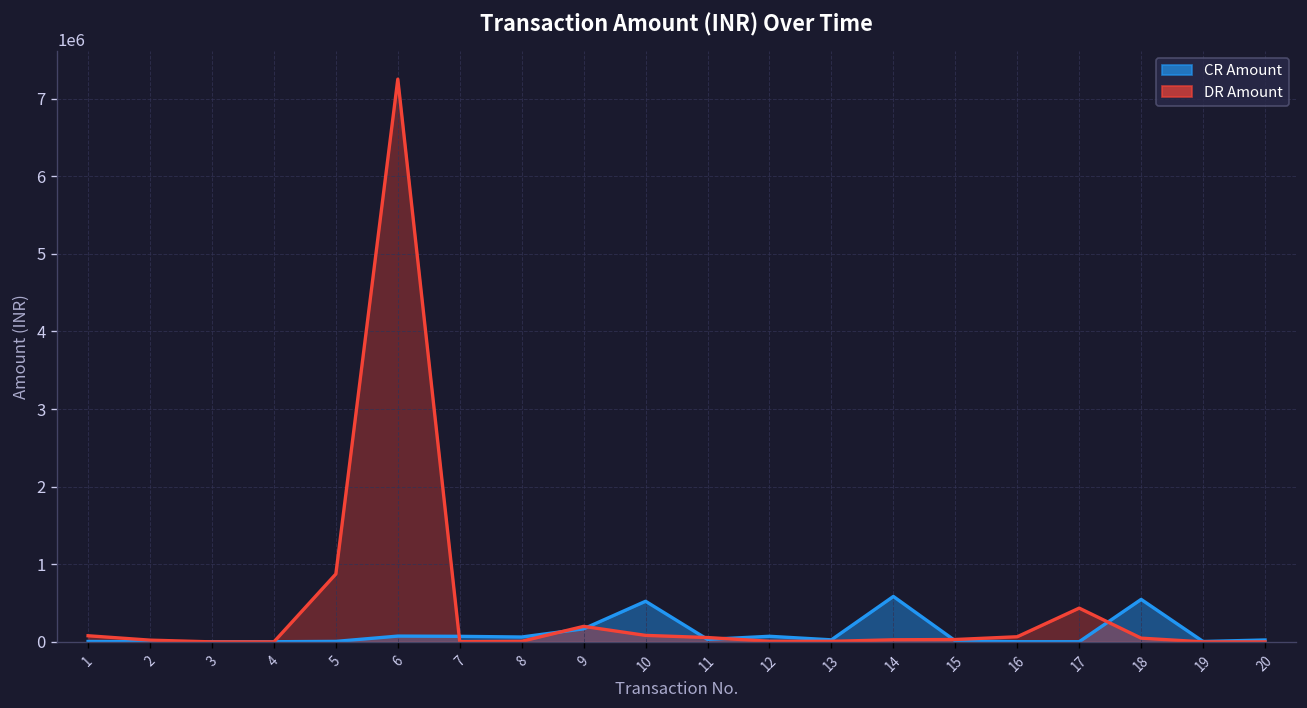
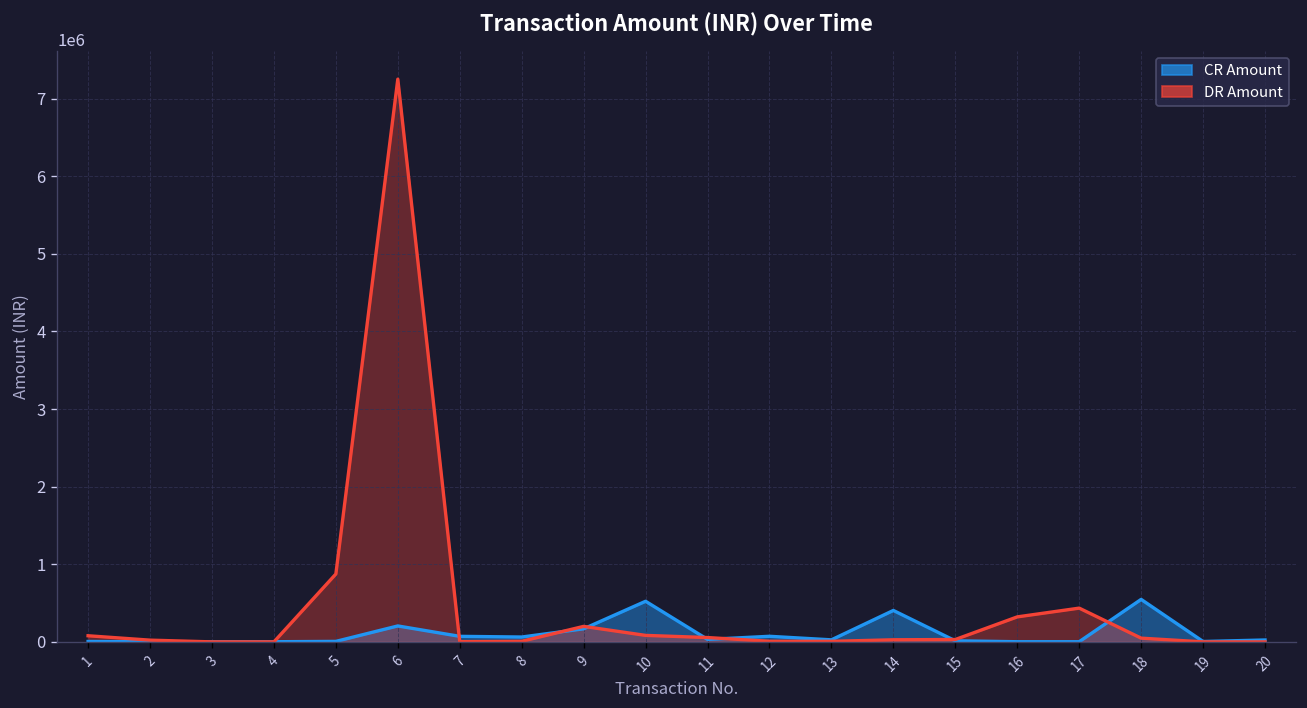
  {
    "CR Amount": {
      "1": 0,
      "5": 0,
-     "6": 100000,
+     "6": 200000,
      "7": 100000,
      "8": 100000,
      "10": 500000,
      "12": 100000,
-     "14": 600000,
+     "14": 400000,
      "16": 0,
      "17": 0,
      "18": 500000
    },
    "DR Amount": {
      "1": 100000,
      "5": 900000,
      "6": 7300000,
      "7": 0,
      "8": 0,
      "10": 100000,
      "12": 0,
      "14": 0,
-     "16": 100000,
+     "16": 300000,
      "17": 400000,
      "18": 0
    }
  }
